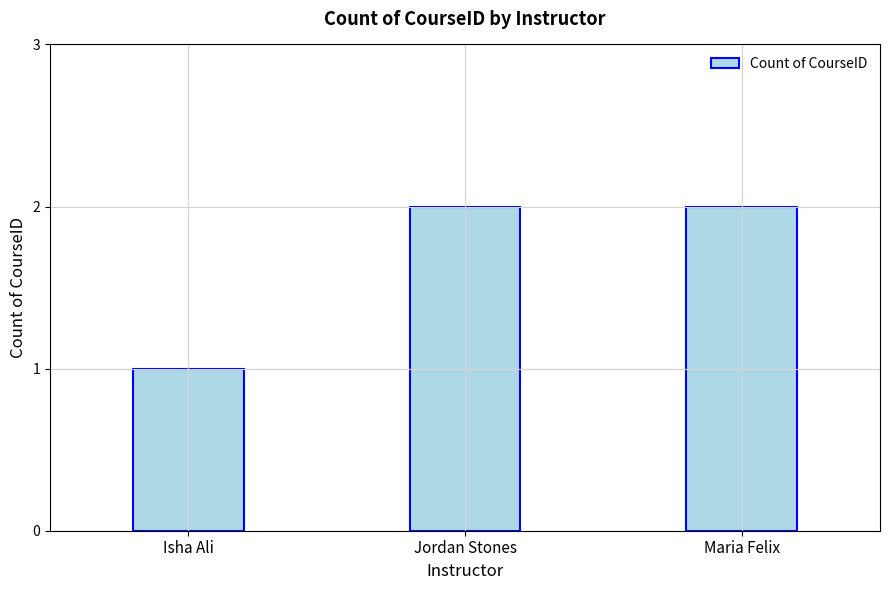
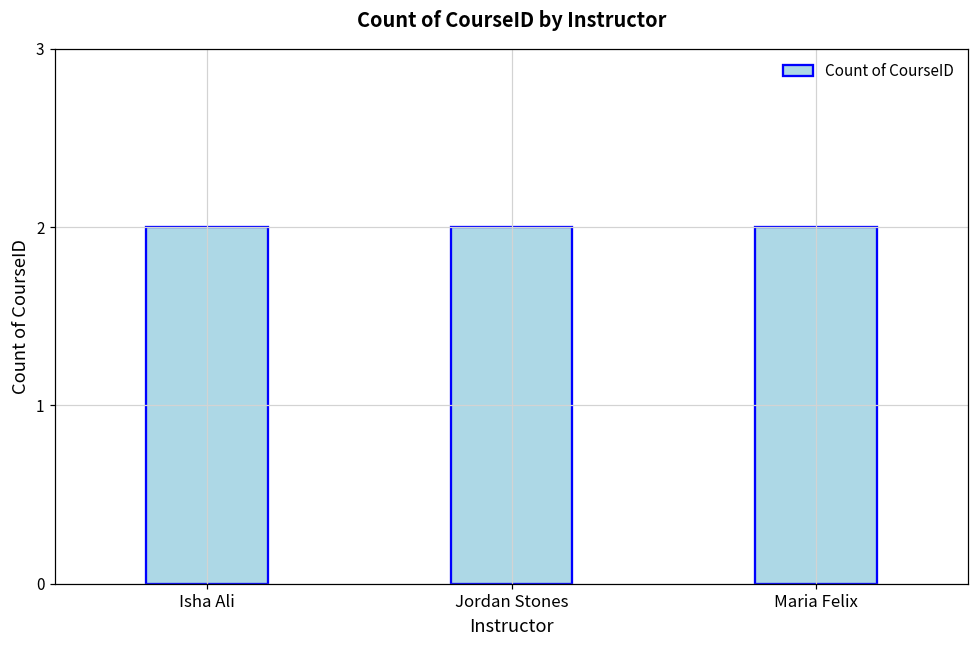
  {
-   "Isha Ali": 1,
+   "Isha Ali": 2,
    "Jordan Stones": 2,
    "Maria Felix": 2
  }
